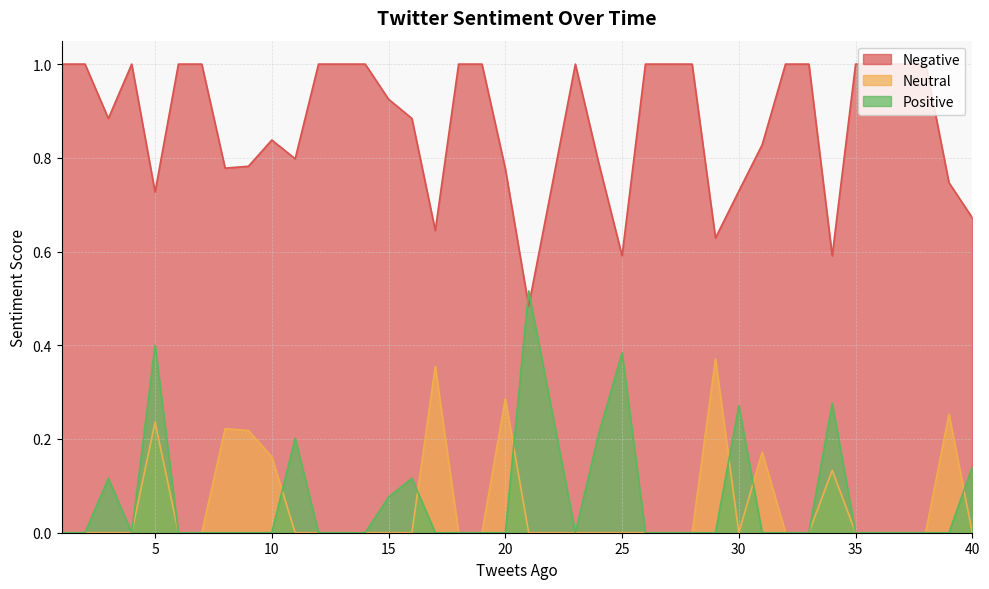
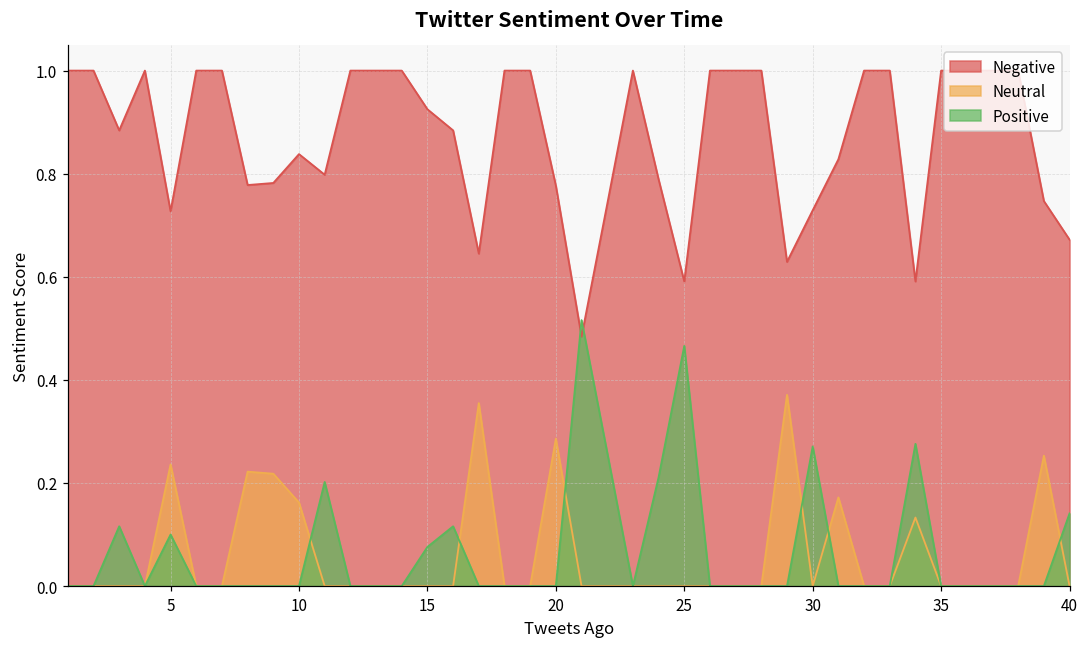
  {
    "Negative": {
      "5": 0.73,
      "10": 0.84,
      "15": 0.93,
      "20": 0.78,
      "25": 0.59,
      "30": 0.73,
      "35": 1.00,
      "40": 0.67
    },
    "Neutral": {
      "5": 0.24,
      "10": 0.16,
      "15": 0.00,
      "20": 0.29,
      "25": 0.00,
      "30": 0.00,
      "40": 0.00
    },
    "Positive": {
-     "5": 0.4,
+     "5": 0.1,
      "10": 0.00,
      "15": 0.08,
      "20": 0.00,
-     "25": 0.38,
+     "25": 0.47,
      "30": 0.27,
      "40": 0.14
    }
  }
